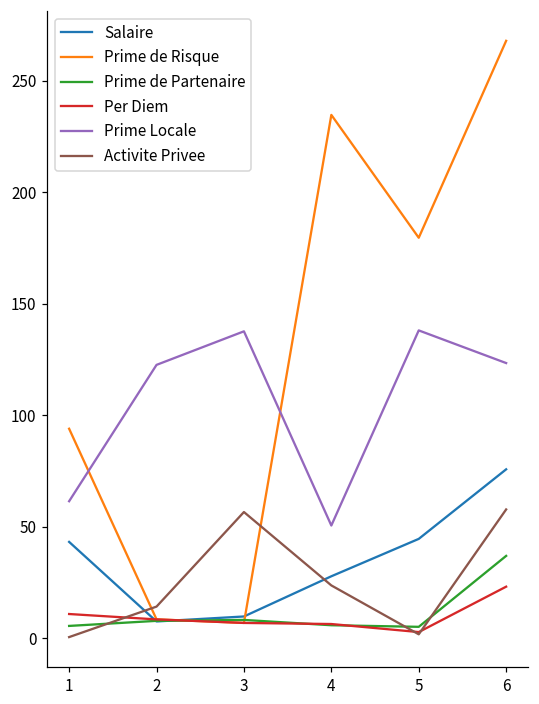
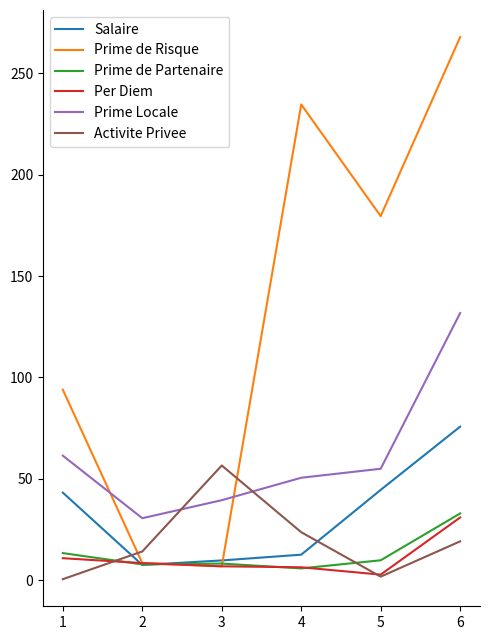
  {
    "Salaire": {
      "1": 43,
      "3": 10,
-     "4": 28,
+     "4": 13,
      "5": 45,
      "6": 76
    },
    "Prime de Risque": {
      "1": 94,
      "4": 235,
      "5": 180,
      "6": 268
    },
    "Prime de Partenaire": {
-     "1": 5,
+     "1": 13,
      "3": 8,
-     "5": 5,
-     "6": 37
+     "5": 10,
+     "6": 33
    },
    "Per Diem": {
      "1": 11,
-     "6": 23
+     "6": 31
    },
    "Prime Locale": {
      "1": 61,
-     "2": 123,
-     "3": 138,
+     "2": 31,
+     "3": 39,
      "4": 51,
-     "5": 138,
-     "6": 123
+     "5": 55,
+     "6": 132
    },
    "Activite Privee": {
      "1": 0,
      "2": 14,
      "3": 57,
      "4": 24,
-     "6": 58
+     "6": 19
    }
  }
